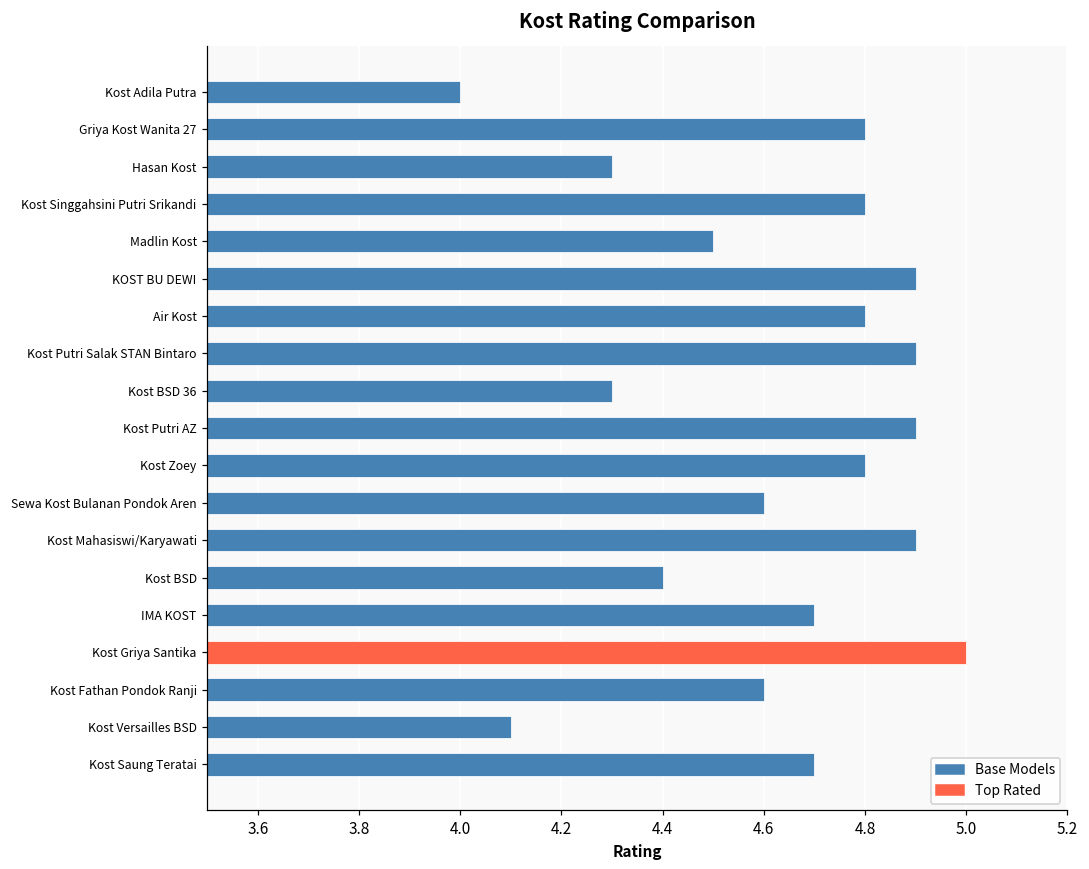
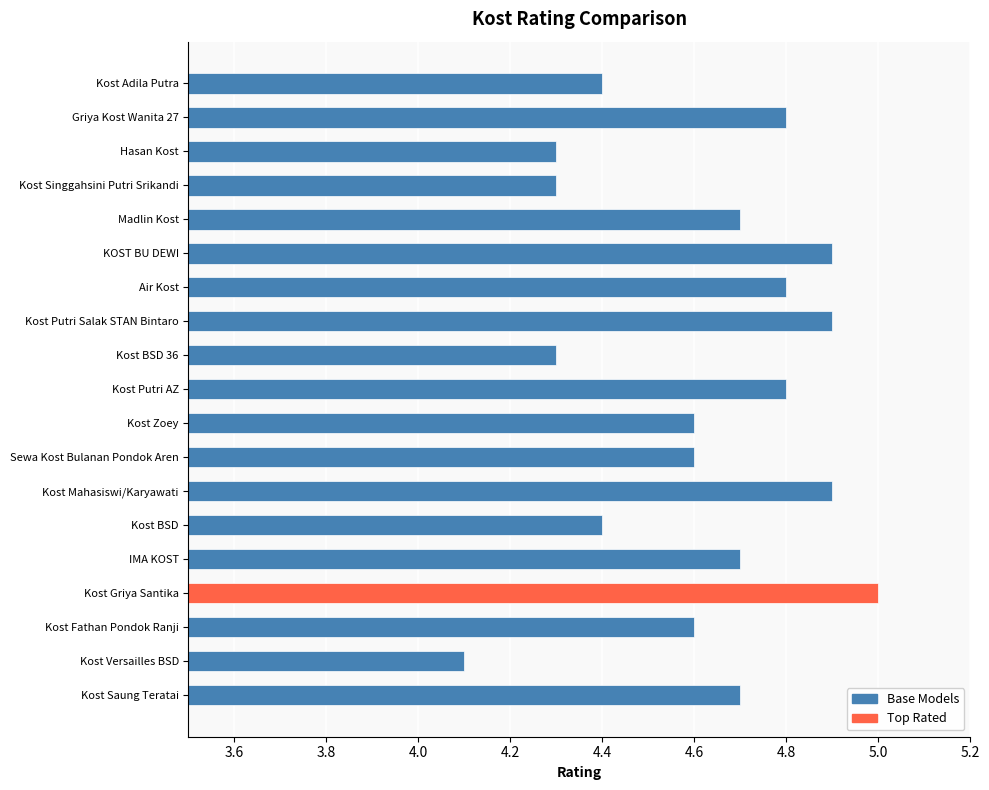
  {
-   "Kost Adila Putra": 4.0,
+   "Kost Adila Putra": 4.4,
    "Griya Kost Wanita 27": 4.8,
    "Hasan Kost": 4.3,
-   "Kost Singgahsini Putri Srikandi": 4.8,
-   "Madlin Kost": 4.5,
+   "Kost Singgahsini Putri Srikandi": 4.3,
+   "Madlin Kost": 4.7,
    "KOST BU DEWI": 4.9,
    "Air Kost": 4.8,
    "Kost Putri Salak STAN Bintaro": 4.9,
    "Kost BSD 36": 4.3,
-   "Kost Putri AZ": 4.9,
-   "Kost Zoey": 4.8,
+   "Kost Putri AZ": 4.8,
+   "Kost Zoey": 4.6,
    "Sewa Kost Bulanan Pondok Aren": 4.6,
    "Kost Mahasiswi/Karyawati": 4.9,
    "Kost BSD": 4.4,
    "IMA KOST": 4.7,
    "Kost Griya Santika": 5.0,
    "Kost Fathan Pondok Ranji": 4.6,
    "Kost Versailles BSD": 4.1,
    "Kost Saung Teratai": 4.7
  }
